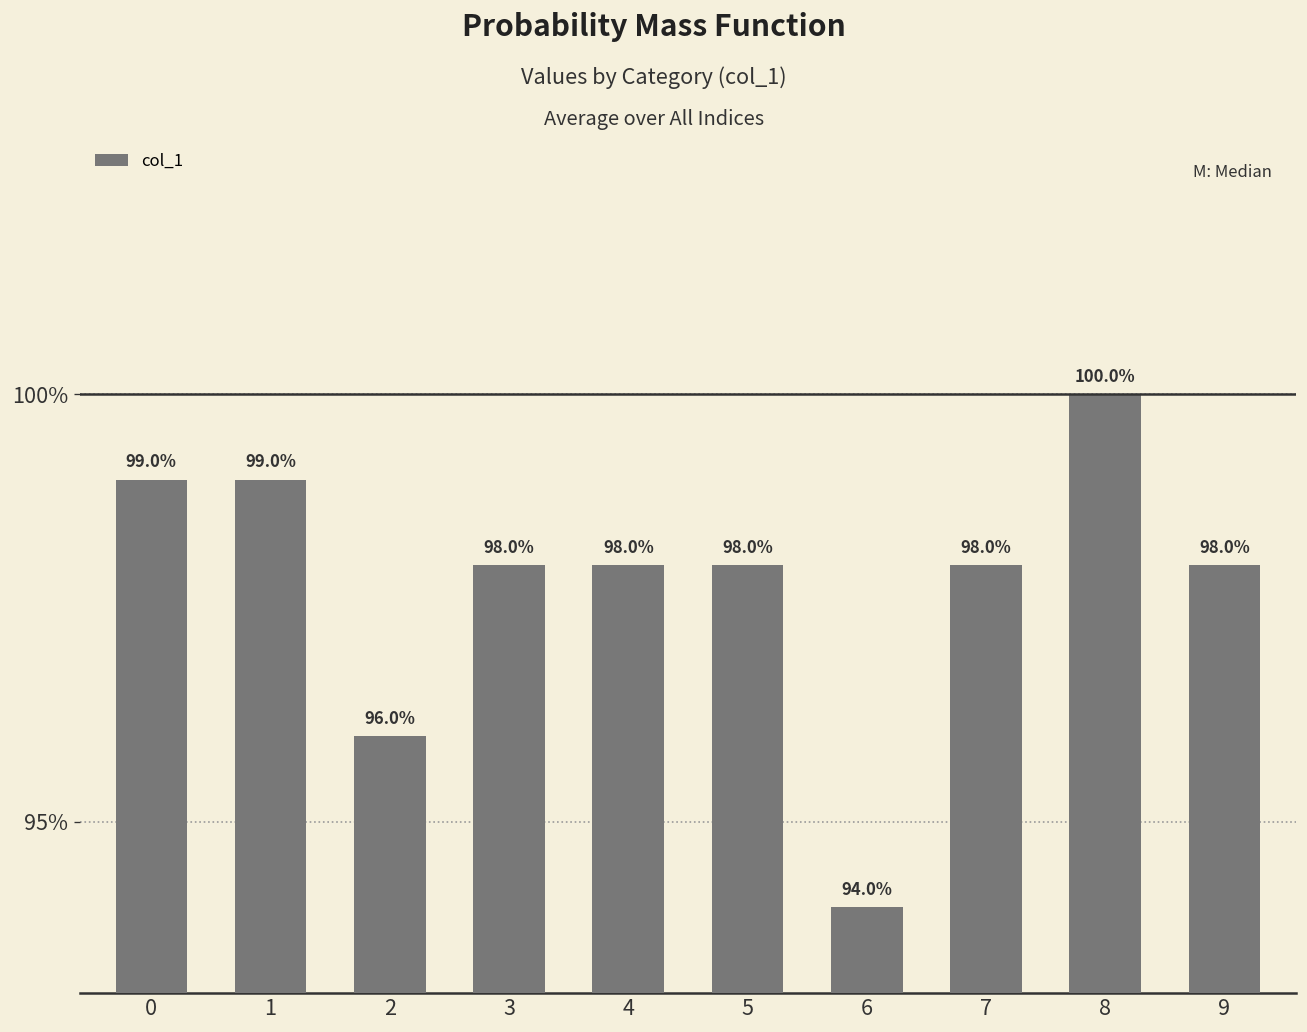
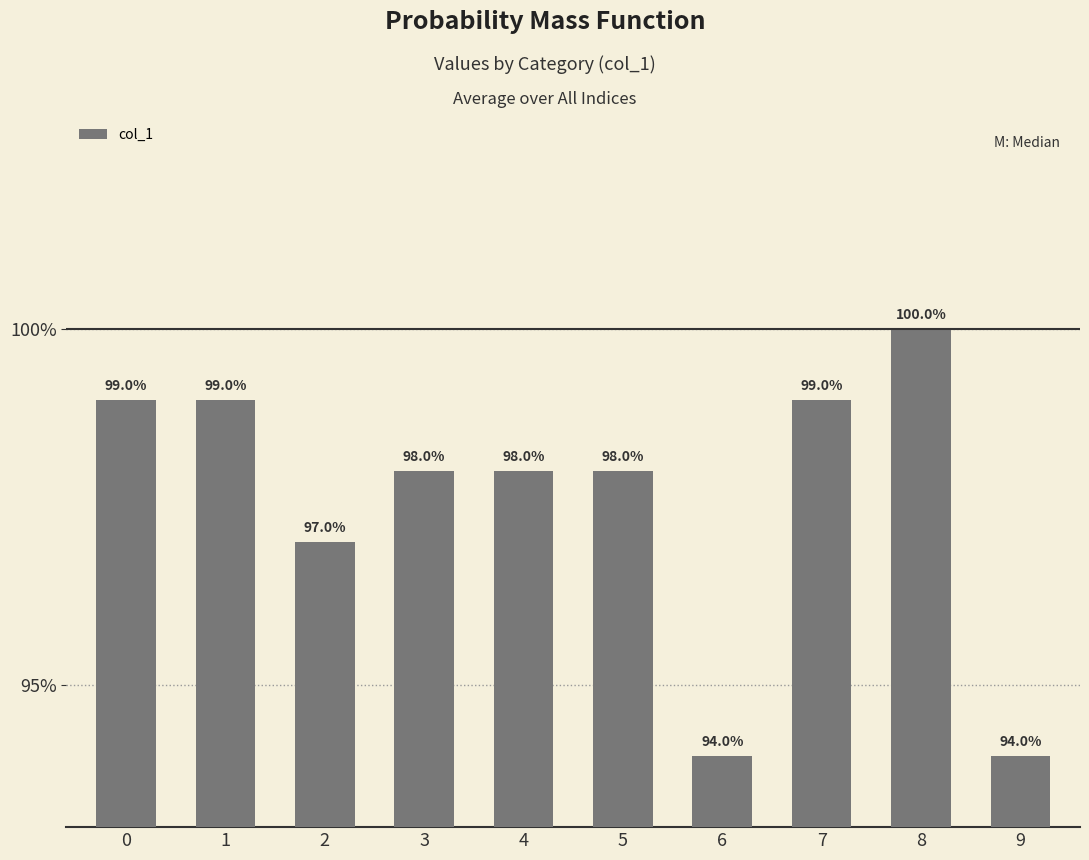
  {
    "0": "99.0%",
    "1": "99.0%",
-   "2": "96.0%",
+   "2": "97.0%",
    "3": "98.0%",
    "4": "98.0%",
    "5": "98.0%",
    "6": "94.0%",
-   "7": "98.0%",
+   "7": "99.0%",
    "8": "100.0%",
-   "9": "98.0%"
+   "9": "94.0%"
  }
